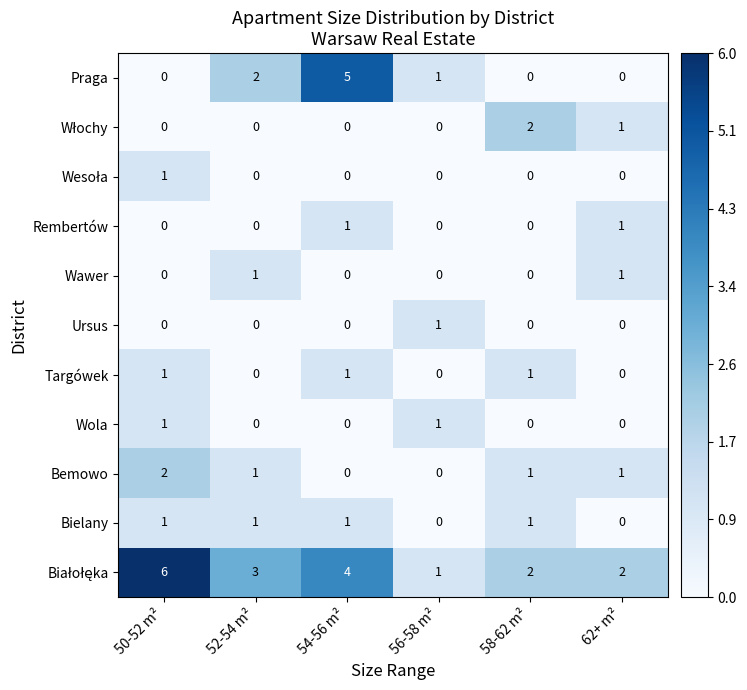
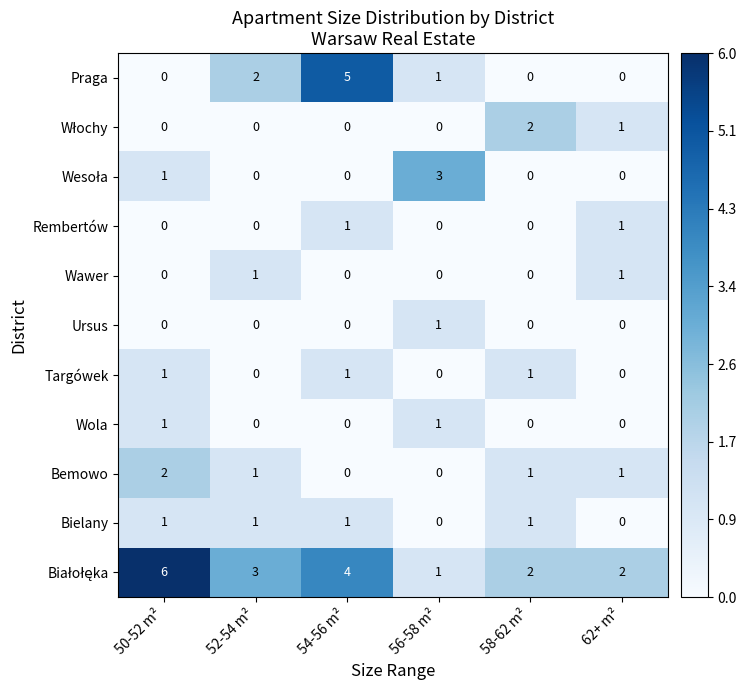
  {
    "Praga": {
      "50-52 m²": 0,
      "52-54 m²": 2,
      "54-56 m²": 5,
      "56-58 m²": 1,
      "58-62 m²": 0,
      "62+ m²": 0
    },
    "Włochy": {
      "50-52 m²": 0,
      "52-54 m²": 0,
      "54-56 m²": 0,
      "56-58 m²": 0,
      "58-62 m²": 2,
      "62+ m²": 1
    },
    "Wesoła": {
      "50-52 m²": 1,
      "52-54 m²": 0,
      "54-56 m²": 0,
-     "56-58 m²": 0,
+     "56-58 m²": 3,
      "58-62 m²": 0,
      "62+ m²": 0
    },
    "Rembertów": {
      "50-52 m²": 0,
      "52-54 m²": 0,
      "54-56 m²": 1,
      "56-58 m²": 0,
      "58-62 m²": 0,
      "62+ m²": 1
    },
    "Wawer": {
      "50-52 m²": 0,
      "52-54 m²": 1,
      "54-56 m²": 0,
      "56-58 m²": 0,
      "58-62 m²": 0,
      "62+ m²": 1
    },
    "Ursus": {
      "50-52 m²": 0,
      "52-54 m²": 0,
      "54-56 m²": 0,
      "56-58 m²": 1,
      "58-62 m²": 0,
      "62+ m²": 0
    },
    "Targówek": {
      "50-52 m²": 1,
      "52-54 m²": 0,
      "54-56 m²": 1,
      "56-58 m²": 0,
      "58-62 m²": 1,
      "62+ m²": 0
    },
    "Wola": {
      "50-52 m²": 1,
      "52-54 m²": 0,
      "54-56 m²": 0,
      "56-58 m²": 1,
      "58-62 m²": 0,
      "62+ m²": 0
    },
    "Bemowo": {
      "50-52 m²": 2,
      "52-54 m²": 1,
      "54-56 m²": 0,
      "56-58 m²": 0,
      "58-62 m²": 1,
      "62+ m²": 1
    },
    "Bielany": {
      "50-52 m²": 1,
      "52-54 m²": 1,
      "54-56 m²": 1,
      "56-58 m²": 0,
      "58-62 m²": 1,
      "62+ m²": 0
    },
    "Białołęka": {
      "50-52 m²": 6,
      "52-54 m²": 3,
      "54-56 m²": 4,
      "56-58 m²": 1,
      "58-62 m²": 2,
      "62+ m²": 2
    }
  }
